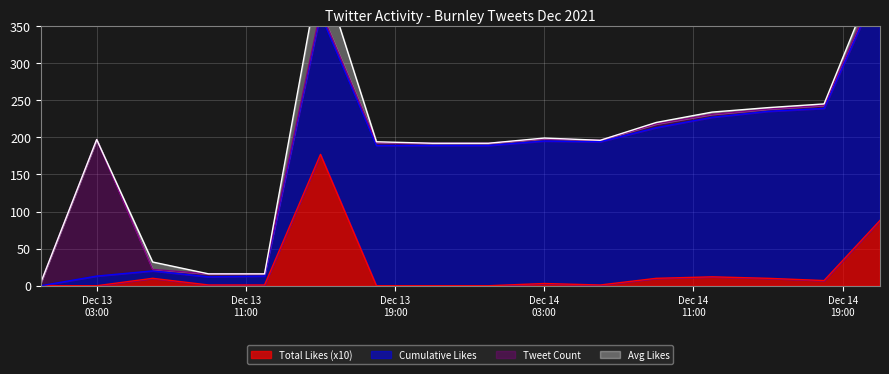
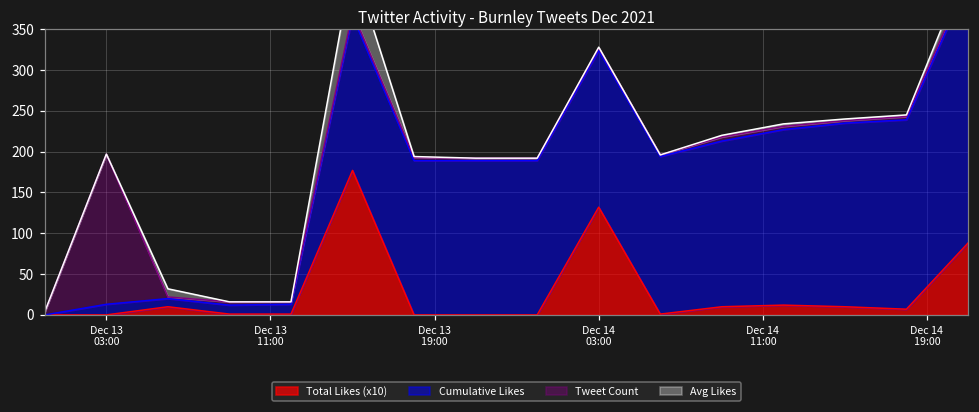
  {
    "Total Likes (x10)": {
      "Dec 13 03:00": 0,
-     "Dec 14 03:00": 0
+     "Dec 14 03:00": 130
    },
    "Cumulative Likes": {
      "Dec 13 03:00": 10
    }
  }
